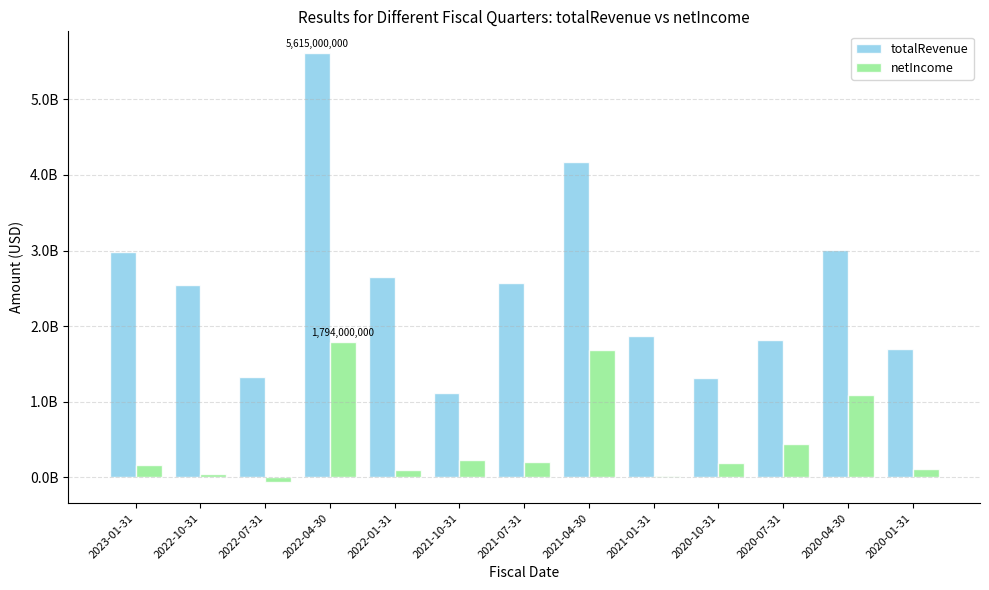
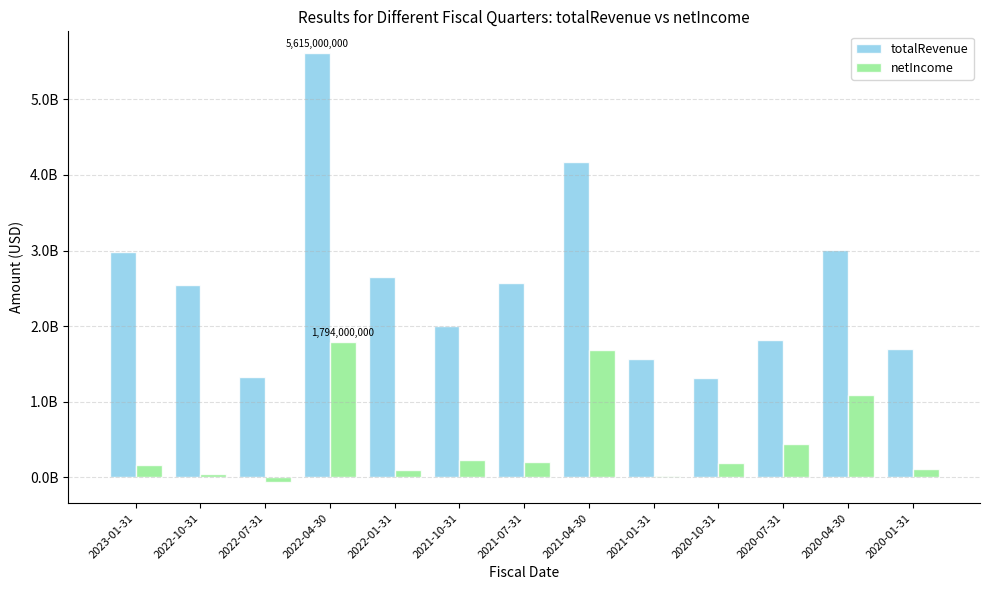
  {
    "totalRevenue": {
      "2023-01-31": "3000000000",
      "2022-10-31": "2600000000",
      "2022-07-31": "1300000000",
      "2022-01-31": "2700000000",
-     "2021-10-31": "1100000000",
+     "2021-10-31": "2000000000",
      "2021-07-31": "2600000000",
      "2021-04-30": "4200000000",
-     "2021-01-31": "1900000000",
+     "2021-01-31": "1600000000",
      "2020-10-31": "1300000000",
      "2020-07-31": "1800000000",
      "2020-04-30": "3000000000",
      "2020-01-31": "1700000000"
    },
    "netIncome": {
      "2022-04-30": "1,794,000,000"
    }
  }
